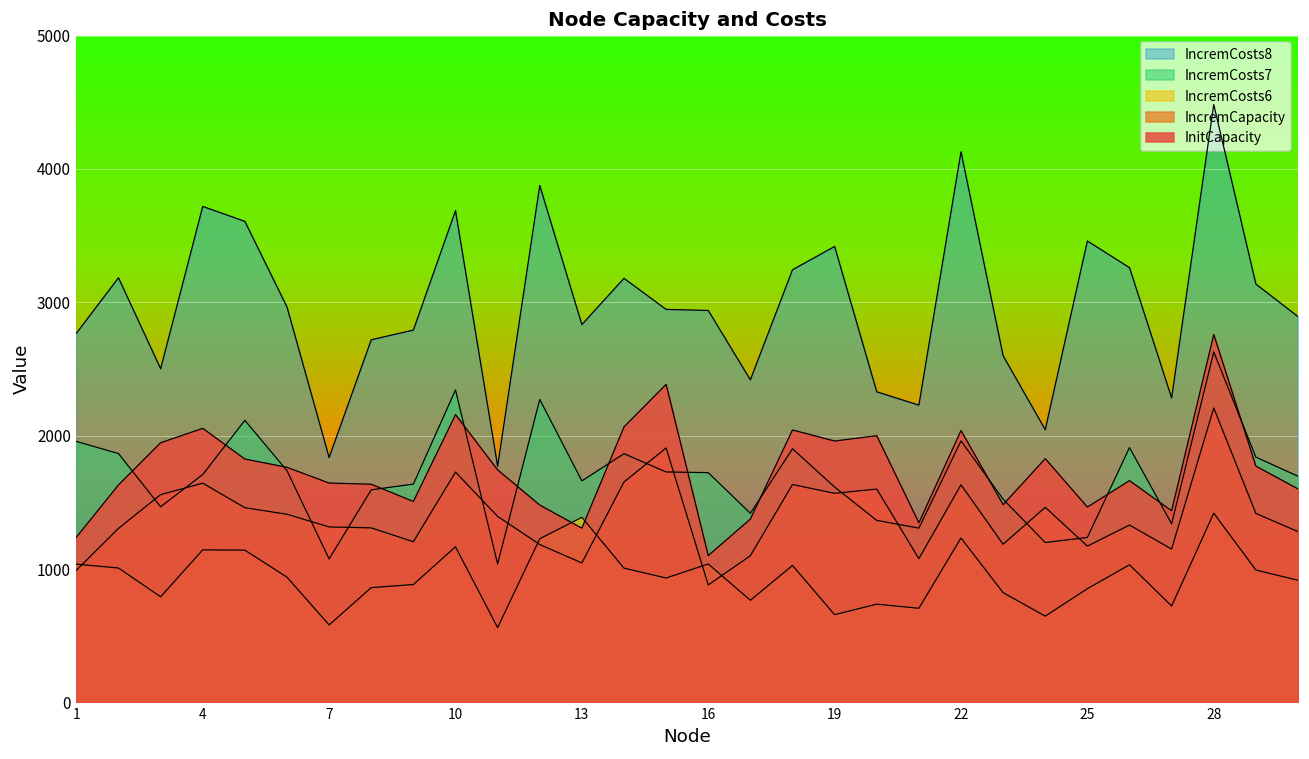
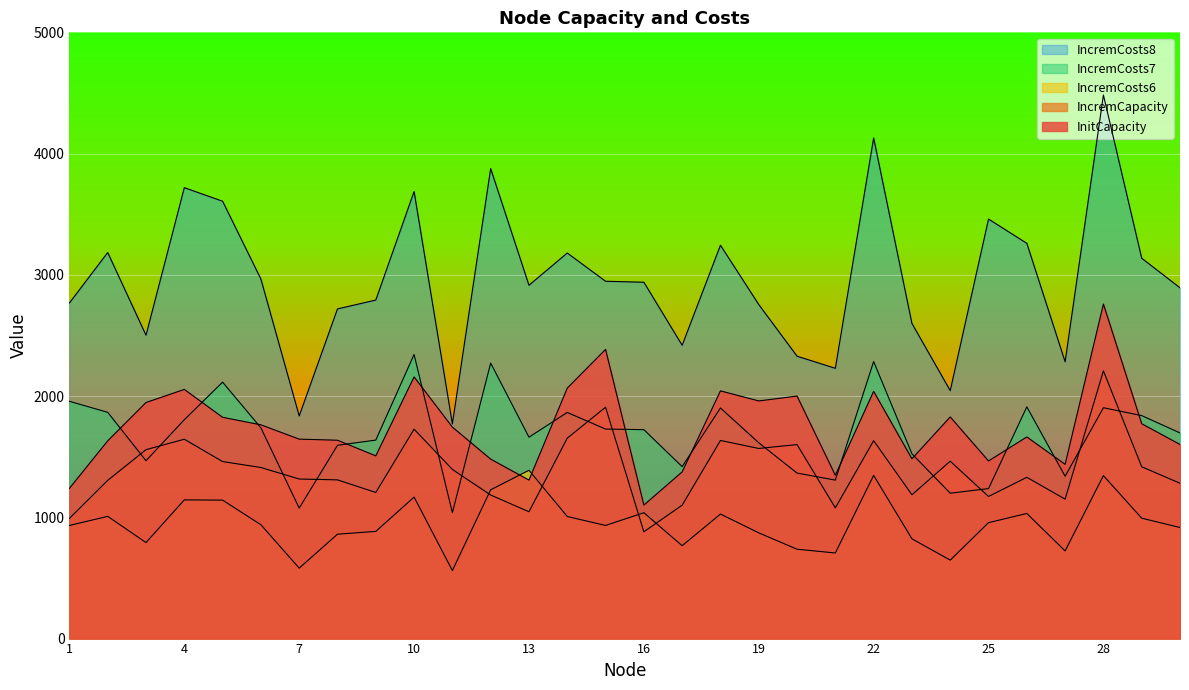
  {
    "IncremCosts8": {
      "1": 2770,
      "4": 3720,
      "7": 1840,
      "10": 3690,
-     "13": 2830,
+     "13": 2910,
      "16": 2940,
-     "19": 3420,
+     "19": 2760,
      "22": 4130,
      "25": 3460
    },
    "IncremCosts7": {
      "1": 1960,
-     "4": 1710,
+     "4": 1810,
      "7": 1080,
      "10": 2340,
      "13": 1660,
      "16": 1720,
      "19": 1620,
-     "22": 1960,
+     "22": 2290,
      "25": 1240,
-     "28": 2630
+     "28": 1900
    },
    "IncremCosts6": {
-     "1": 1040,
+     "1": 930,
      "4": 1140,
      "7": 580,
      "10": 1170,
      "13": 1390,
      "16": 1040,
-     "19": 660,
-     "22": 1230,
-     "25": 850,
-     "28": 1420
+     "19": 870,
+     "22": 1350,
+     "25": 960,
+     "28": 1340
    }
  }
